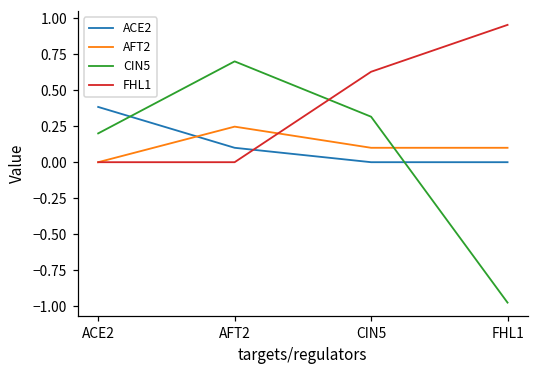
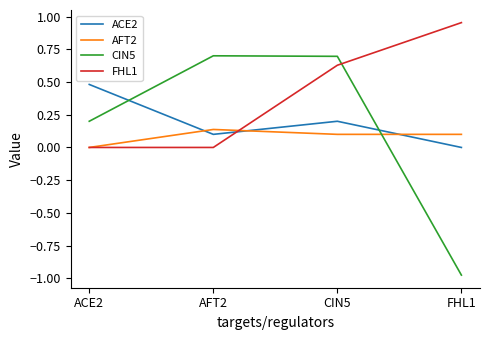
  {
    "ACE2": {
-     "ACE2": 0.38,
+     "ACE2": 0.48,
      "AFT2": 0.10,
-     "CIN5": 0.0,
+     "CIN5": 0.2,
      "FHL1": 0.00
    },
    "AFT2": {
-     "AFT2": 0.25,
+     "AFT2": 0.14,
      "CIN5": 0.10,
      "FHL1": 0.10
    },
    "CIN5": {
      "ACE2": 0.20,
      "AFT2": 0.70,
-     "CIN5": 0.32,
+     "CIN5": 0.70,
      "FHL1": -0.97
    },
    "FHL1": {
      "AFT2": 0.00,
      "CIN5": 0.63,
      "FHL1": 0.95
    }
  }
